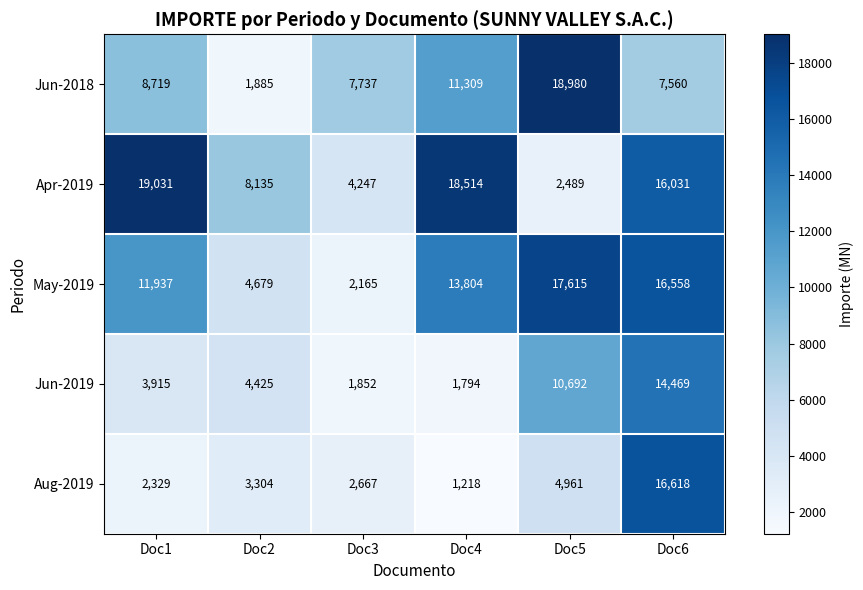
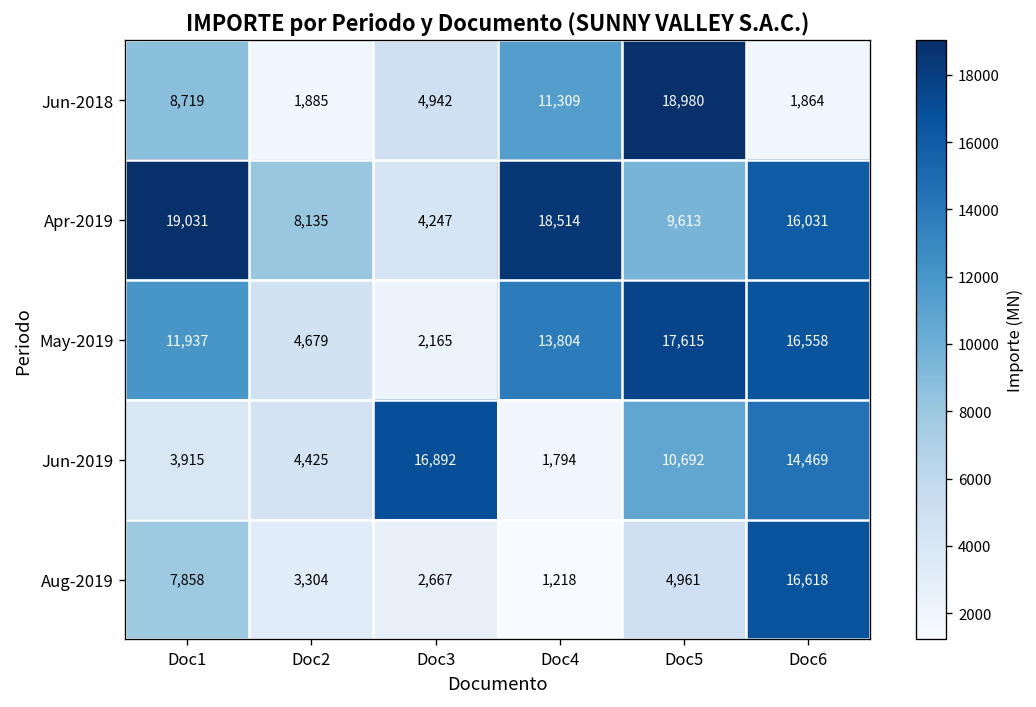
  {
    "Jun-2018": {
      "Doc1": "8,719",
      "Doc2": "1,885",
-     "Doc3": "7,737",
+     "Doc3": "4,942",
      "Doc4": "11,309",
      "Doc5": "18,980",
-     "Doc6": "7,560"
+     "Doc6": "1,864"
    },
    "Apr-2019": {
      "Doc1": "19,031",
      "Doc2": "8,135",
      "Doc3": "4,247",
      "Doc4": "18,514",
-     "Doc5": "2,489",
+     "Doc5": "9,613",
      "Doc6": "16,031"
    },
    "May-2019": {
      "Doc1": "11,937",
      "Doc2": "4,679",
      "Doc3": "2,165",
      "Doc4": "13,804",
      "Doc5": "17,615",
      "Doc6": "16,558"
    },
    "Jun-2019": {
      "Doc1": "3,915",
      "Doc2": "4,425",
-     "Doc3": "1,852",
+     "Doc3": "16,892",
      "Doc4": "1,794",
      "Doc5": "10,692",
      "Doc6": "14,469"
    },
    "Aug-2019": {
-     "Doc1": "2,329",
+     "Doc1": "7,858",
      "Doc2": "3,304",
      "Doc3": "2,667",
      "Doc4": "1,218",
      "Doc5": "4,961",
      "Doc6": "16,618"
    }
  }
